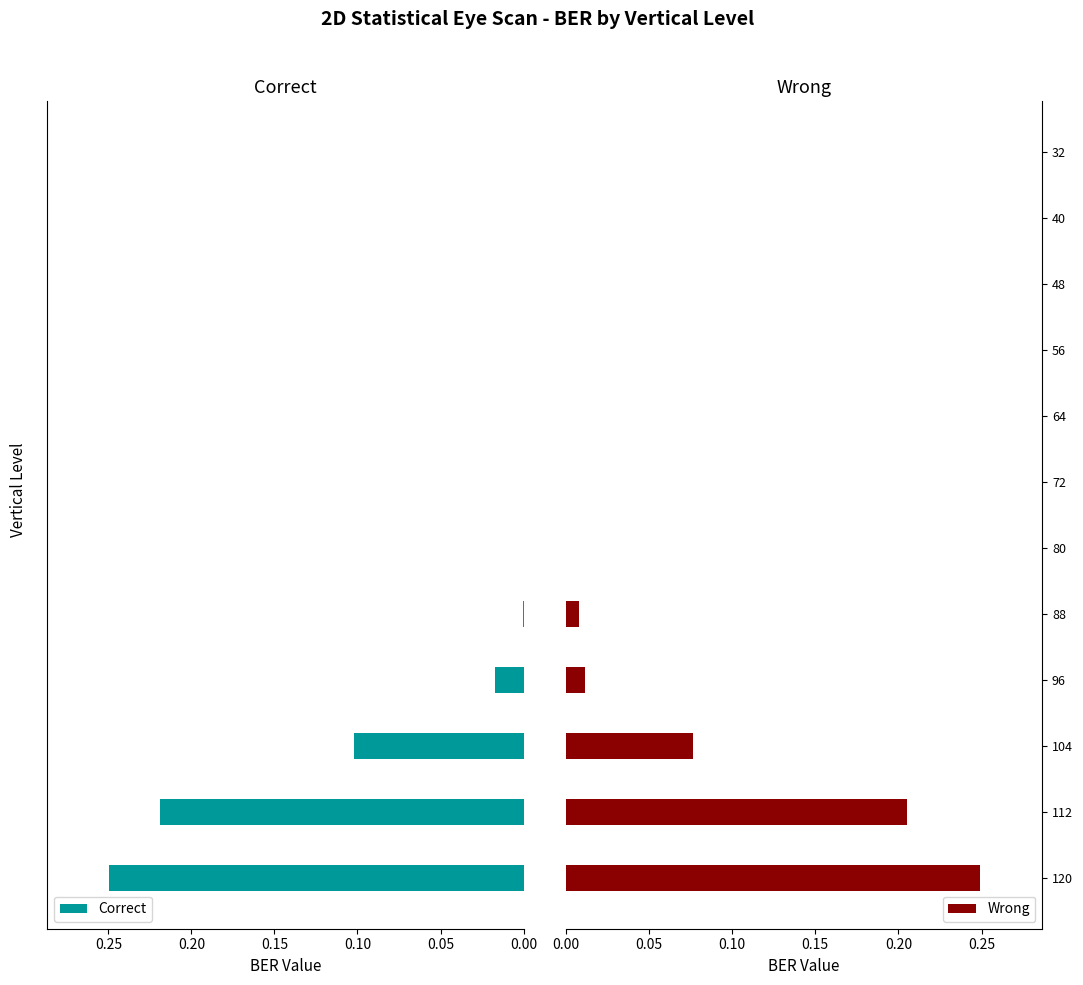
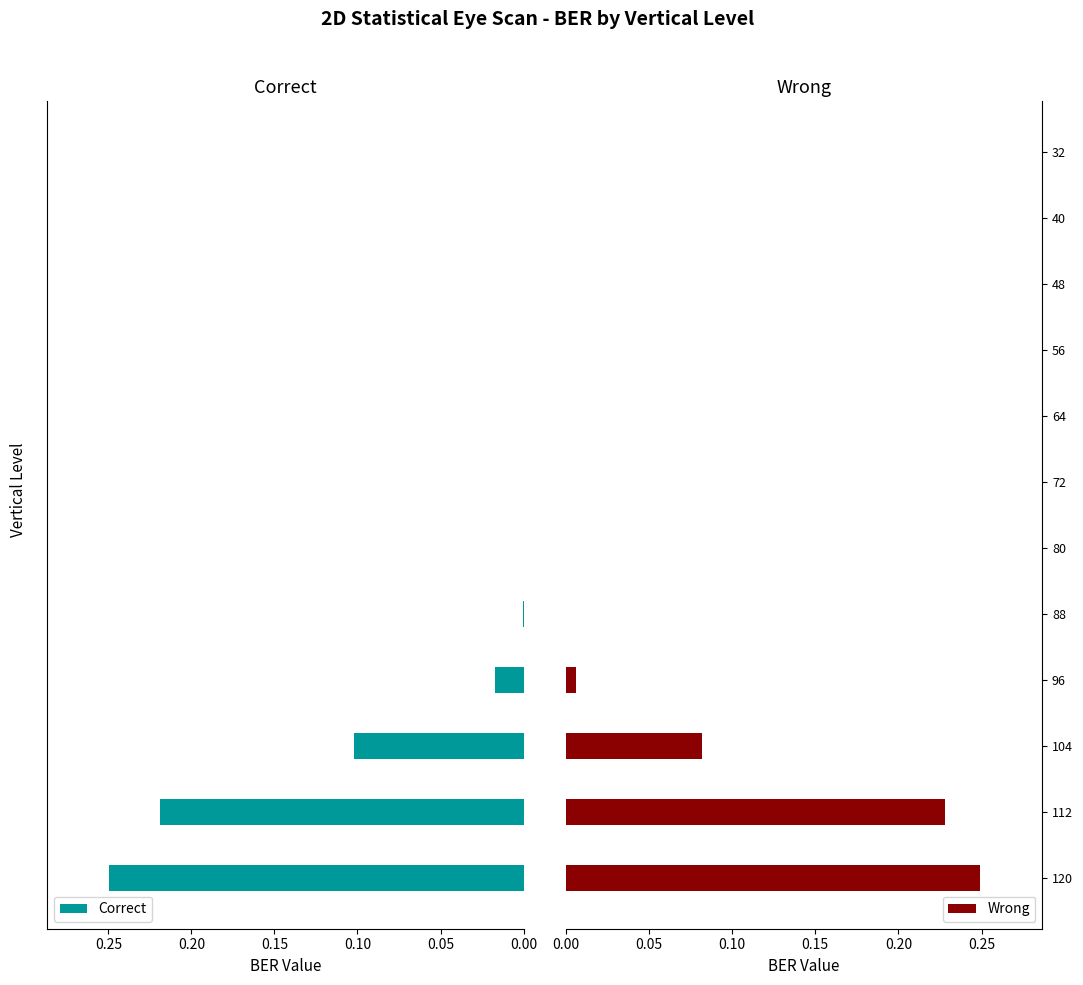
  {
    "Wrong": {
-     "88": 0.008,
-     "96": 0.011,
-     "104": 0.076,
-     "112": 0.205,
+     "88": 0.000,
+     "96": 0.006,
+     "104": 0.082,
+     "112": 0.228,
      "120": 0.249
    }
  }
